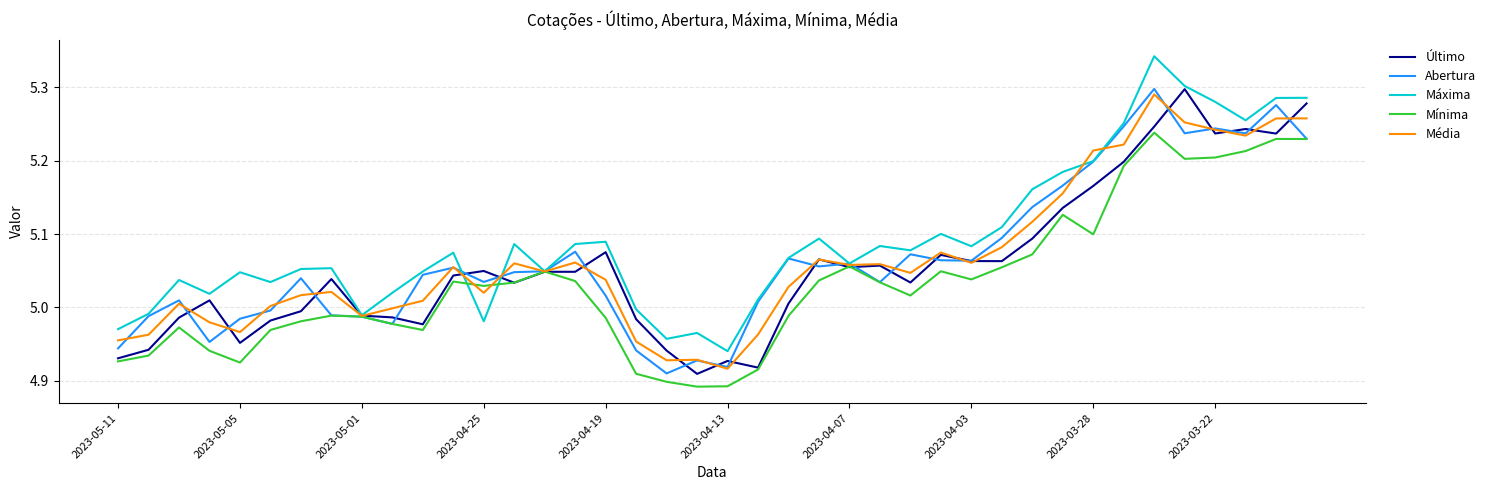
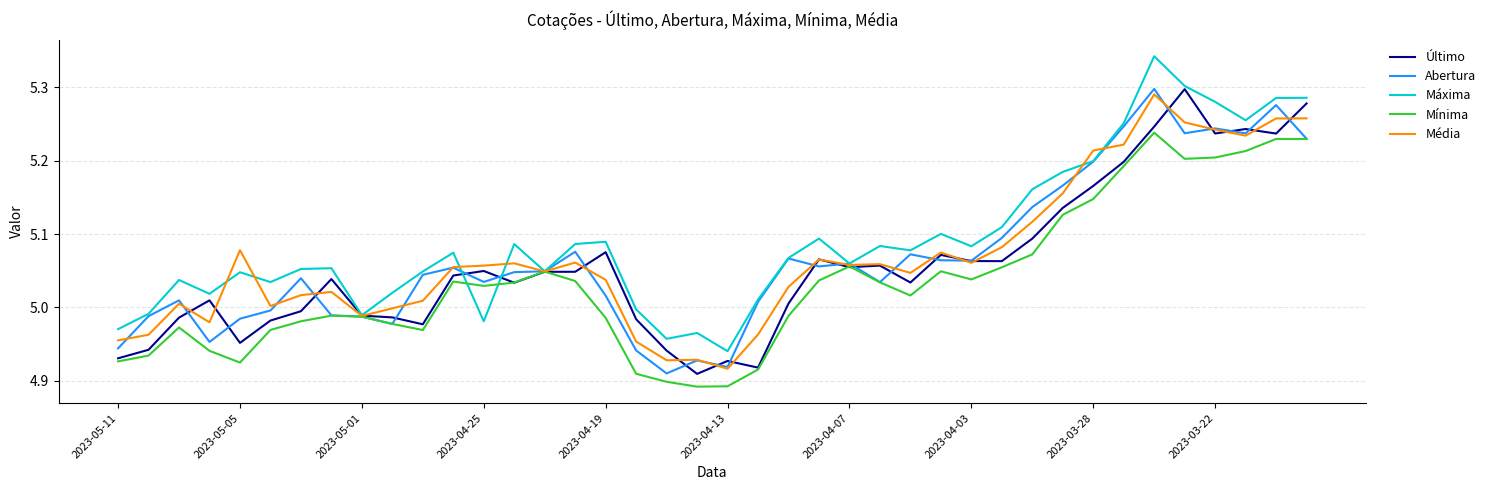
  {
    "Último": {
      "2023-05-11": 4.93,
      "2023-05-05": 4.95,
      "2023-04-25": 5.05,
      "2023-04-19": 5.08,
      "2023-04-13": 4.93,
      "2023-03-28": 5.17,
      "2023-03-22": 5.24
    },
    "Abertura": {
      "2023-05-11": 4.94,
      "2023-05-05": 4.98,
      "2023-04-25": 5.03,
      "2023-04-19": 5.02
    },
    "Máxima": {
      "2023-05-11": 4.97,
      "2023-05-05": 5.05,
      "2023-04-25": 4.98,
      "2023-04-19": 5.09,
      "2023-04-13": 4.94,
      "2023-04-03": 5.08,
      "2023-03-22": 5.28
    },
    "Mínima": {
      "2023-05-11": 4.93,
      "2023-05-05": 4.93,
      "2023-04-25": 5.03,
      "2023-04-19": 4.99,
      "2023-04-13": 4.89,
      "2023-04-03": 5.04,
-     "2023-03-28": 5.10,
+     "2023-03-28": 5.15,
      "2023-03-22": 5.20
    },
    "Média": {
      "2023-05-11": 4.96,
-     "2023-05-05": 4.97,
-     "2023-04-25": 5.02,
+     "2023-05-05": 5.08,
+     "2023-04-25": 5.06,
      "2023-04-19": 5.04,
      "2023-03-28": 5.21
    }
  }
